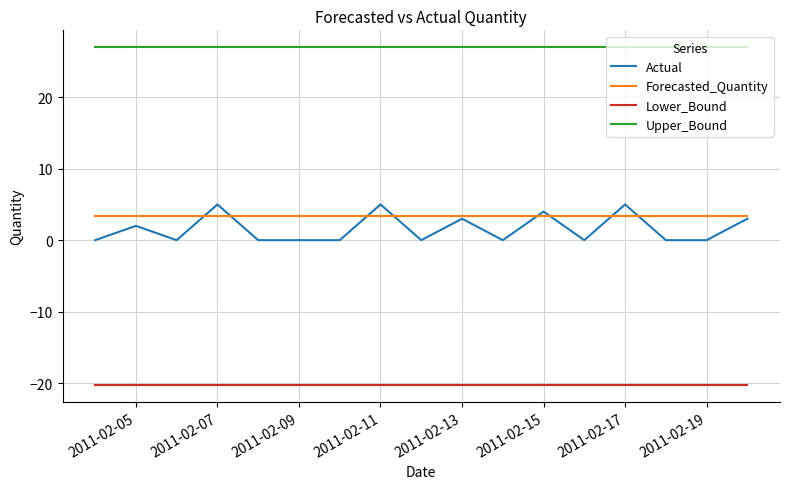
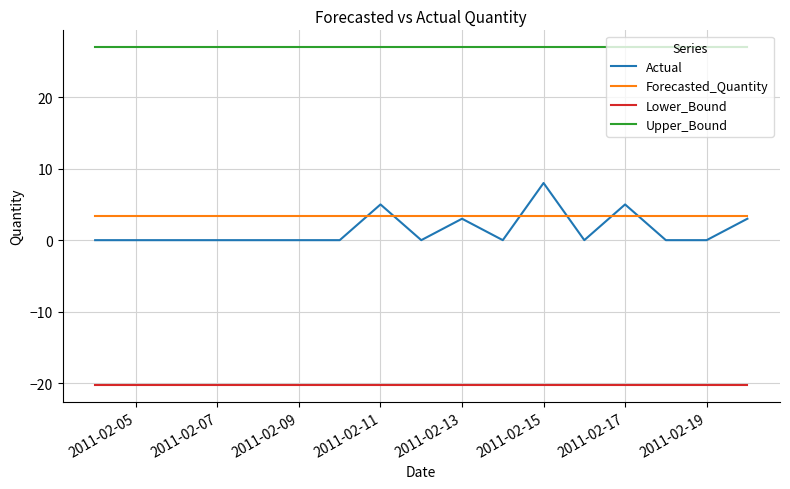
  {
    "Actual": {
-     "2011-02-05": 2,
-     "2011-02-07": 5,
+     "2011-02-05": 0,
+     "2011-02-07": 0,
      "2011-02-09": 0,
      "2011-02-11": 5,
      "2011-02-13": 3,
-     "2011-02-15": 4,
+     "2011-02-15": 8,
      "2011-02-17": 5,
      "2011-02-19": 0
    },
    "Forecasted_Quantity": {
      "2011-02-05": 3,
      "2011-02-07": 3,
      "2011-02-09": 3,
      "2011-02-11": 3,
      "2011-02-13": 3,
      "2011-02-15": 3,
      "2011-02-17": 3,
      "2011-02-19": 3
    },
    "Lower_Bound": {
      "2011-02-05": -20,
      "2011-02-07": -20,
      "2011-02-09": -20,
      "2011-02-11": -20,
      "2011-02-13": -20,
      "2011-02-15": -20,
      "2011-02-17": -20,
      "2011-02-19": -20
    },
    "Upper_Bound": {
      "2011-02-05": 27,
      "2011-02-07": 27,
      "2011-02-09": 27,
      "2011-02-11": 27,
      "2011-02-13": 27,
      "2011-02-15": 27
    }
  }
